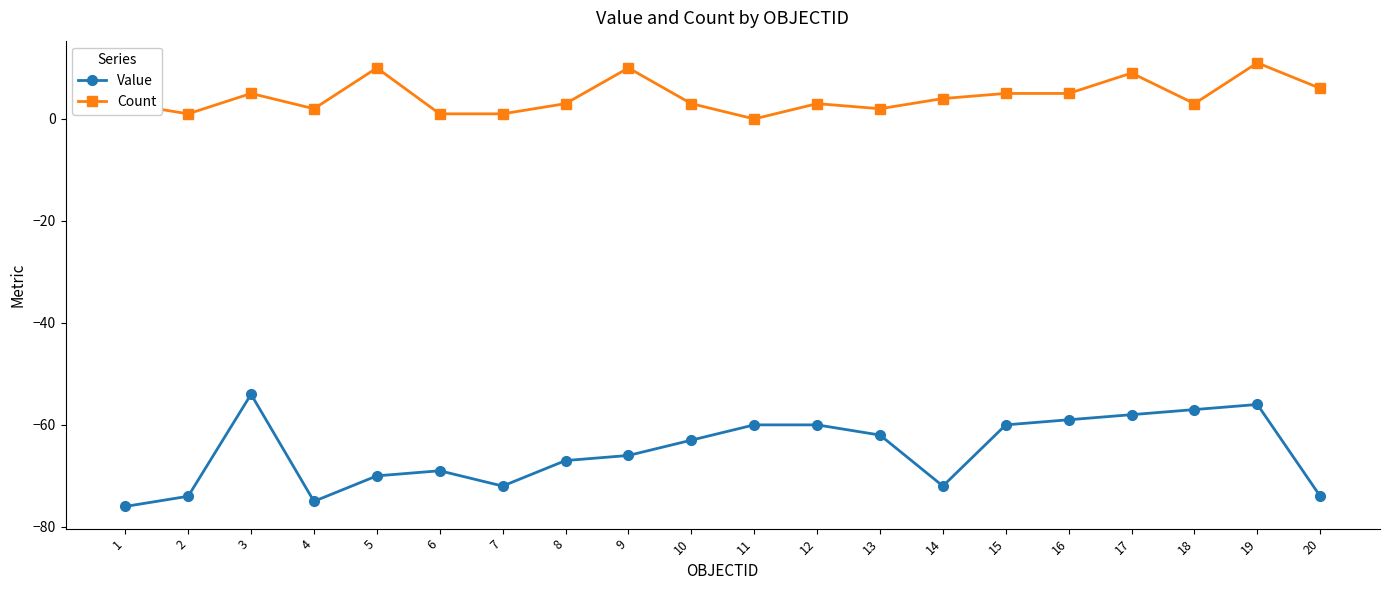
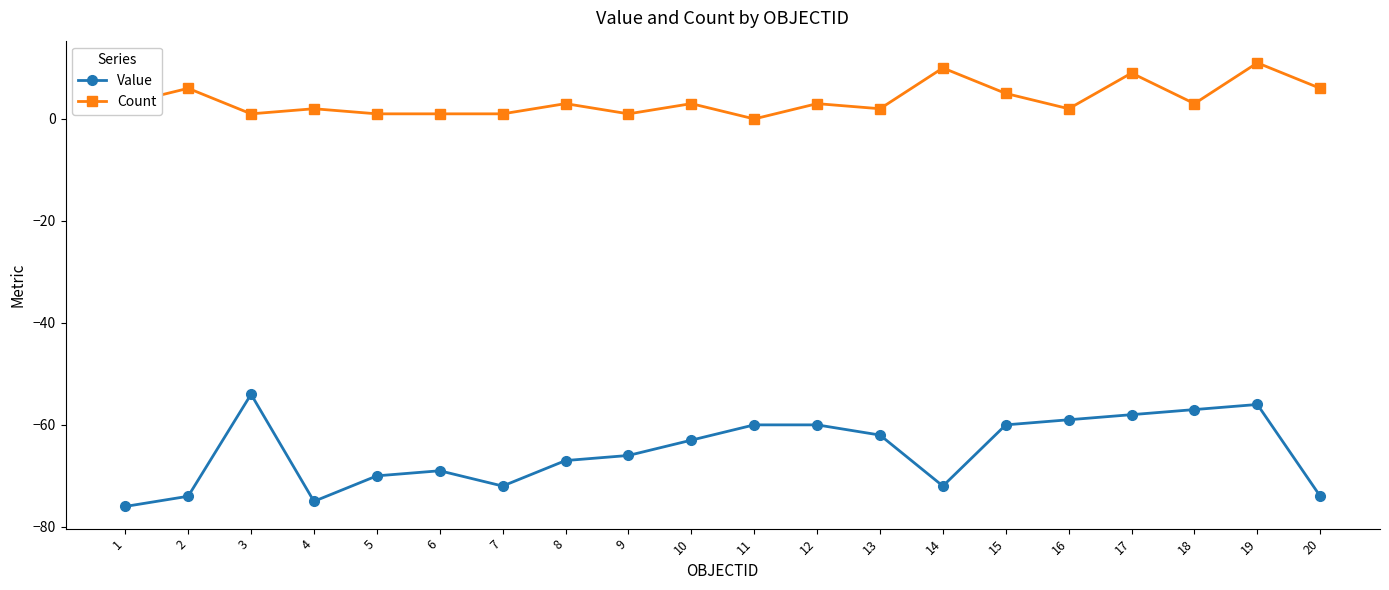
  {
    "Value": {
      "1": -76,
      "2": -74,
      "3": -54,
      "4": -75,
      "5": -70,
      "6": -69,
      "7": -72,
      "8": -67,
      "9": -66,
      "10": -63,
      "11": -60,
      "12": -60,
      "13": -62,
      "14": -72,
      "15": -60,
      "16": -59,
      "17": -58,
      "18": -57,
      "19": -56,
      "20": -74
    },
    "Count": {
-     "2": 1,
-     "3": 5,
+     "2": 6,
+     "3": 1,
      "4": 2,
-     "5": 10,
+     "5": 1,
      "6": 1,
      "7": 1,
      "8": 3,
-     "9": 10,
+     "9": 1,
      "10": 3,
      "11": 0,
      "12": 3,
      "13": 2,
-     "14": 4,
+     "14": 10,
      "15": 5,
-     "16": 5,
+     "16": 2,
      "17": 9,
      "18": 3,
      "19": 11,
      "20": 6
    }
  }
